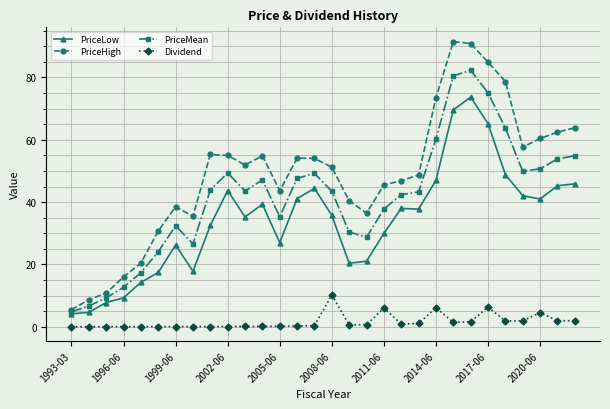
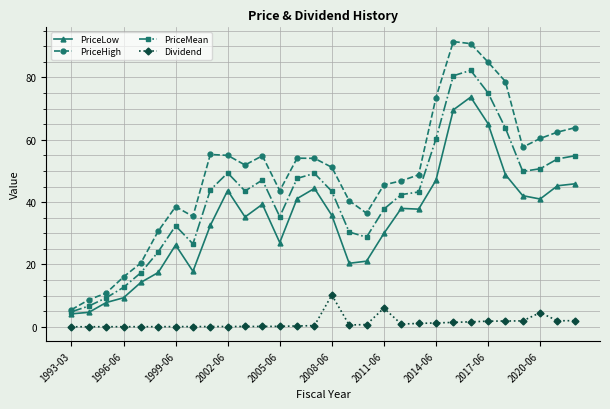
  {
    "Dividend": {
      "1993-03": 0,
      "1996-06": 0,
      "1999-06": 0,
      "2002-06": 0,
      "2005-06": 0,
      "2008-06": 10,
      "2011-06": 6,
-     "2014-06": 6,
-     "2017-06": 6,
+     "2014-06": 1,
+     "2017-06": 2,
      "2020-06": 5
    }
  }
